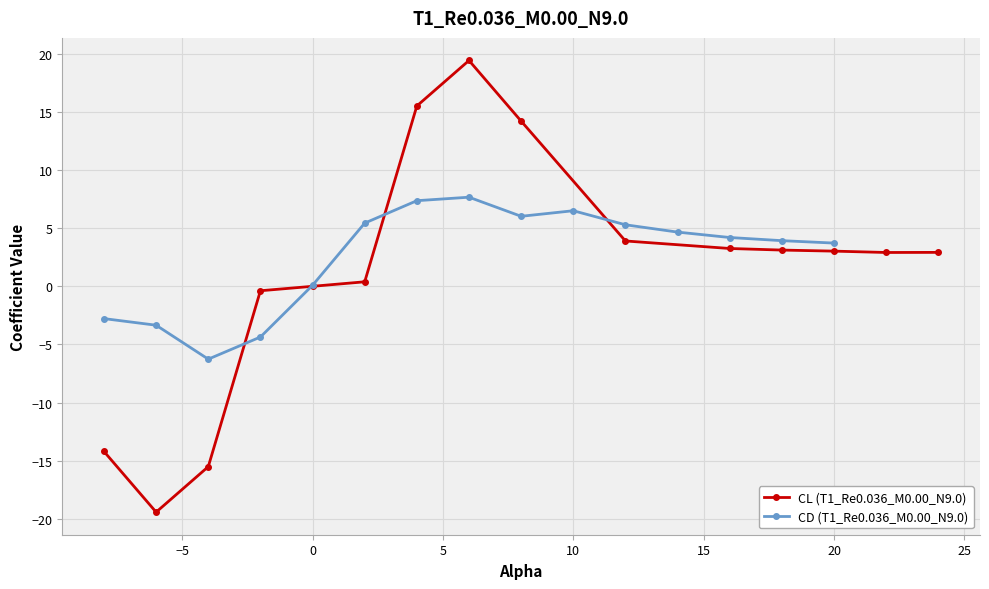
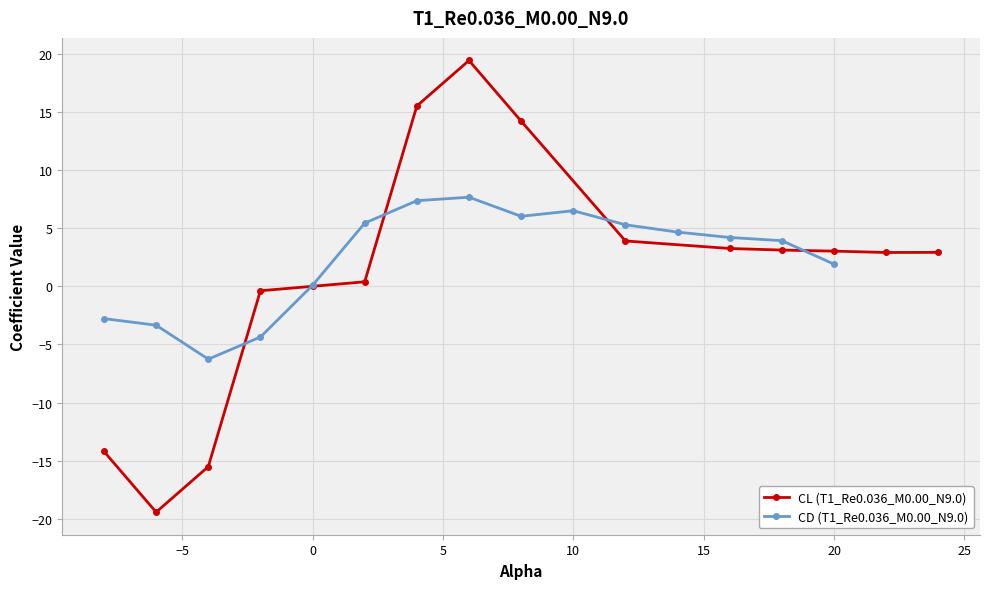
  {
    "CL (T1_Re0.036_M0.00_N9.0)": {
      "20": 3.0
    },
    "CD (T1_Re0.036_M0.00_N9.0)": {
      "10": 6.5,
-     "20": 3.7
+     "20": 1.9
    }
  }
